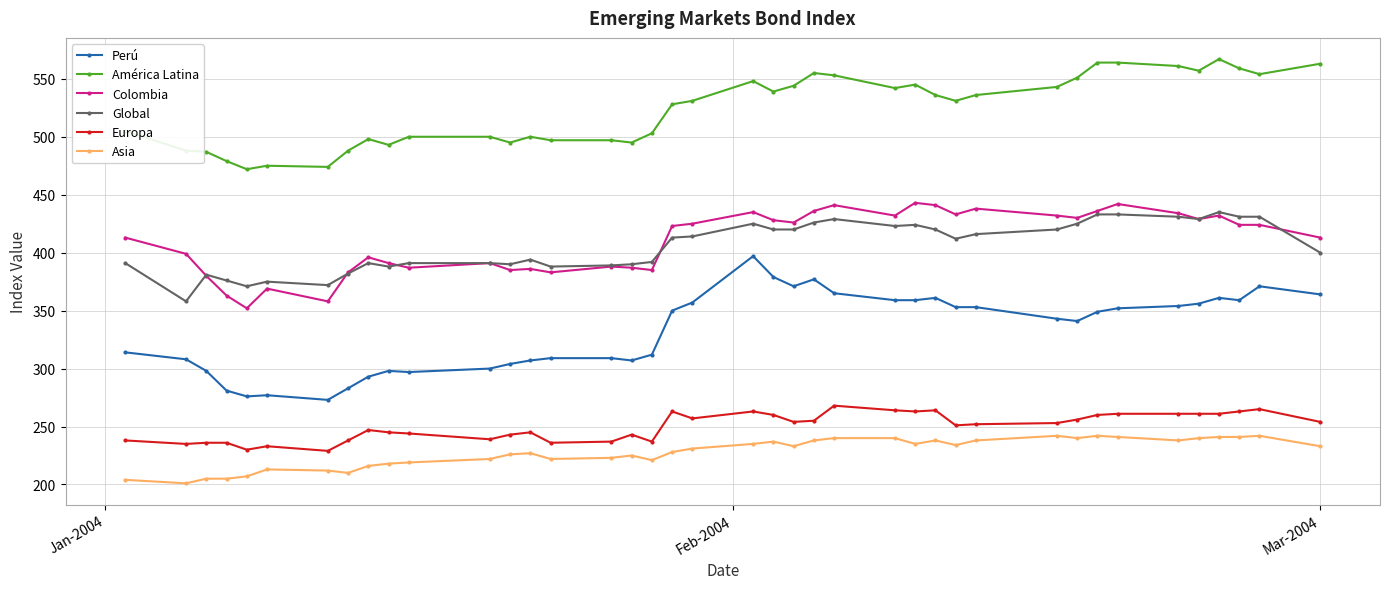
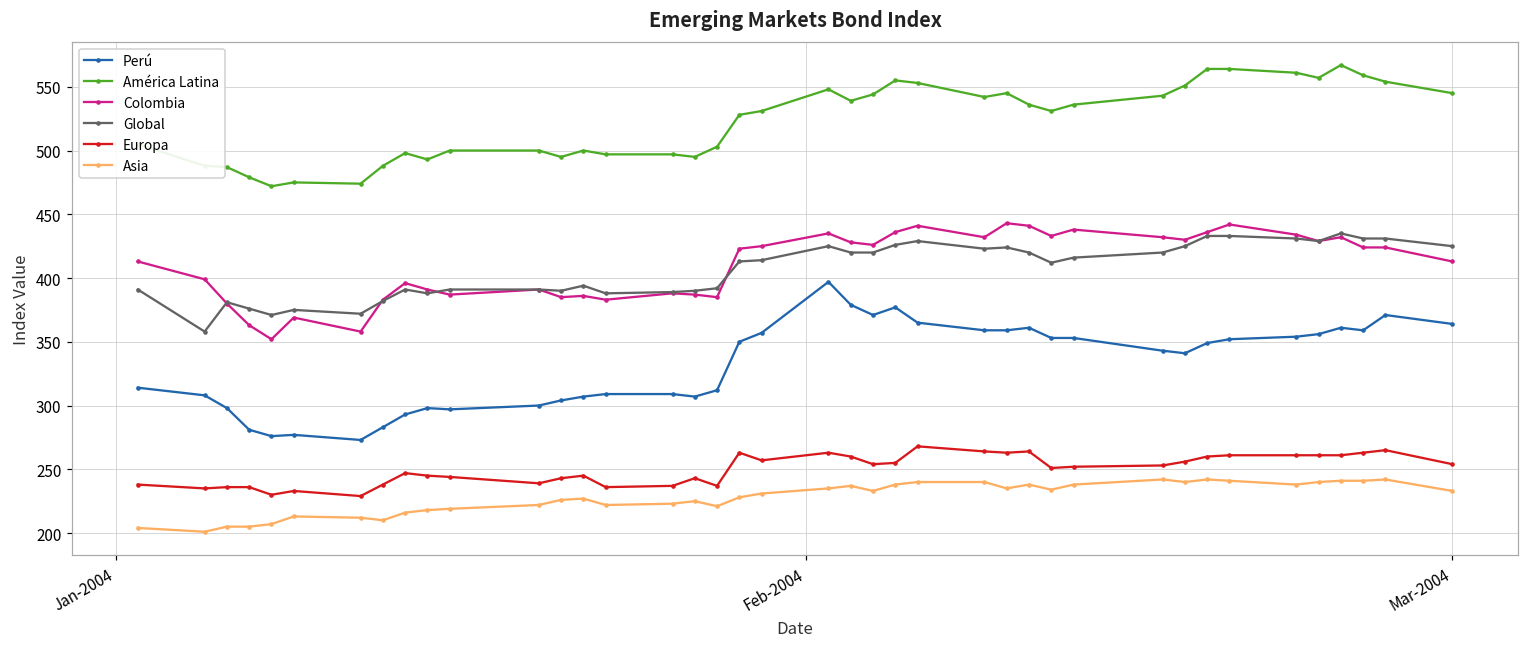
  {
    "Perú": {
      "Mar-2004": 364
    },
    "América Latina": {
-     "Mar-2004": 563
+     "Mar-2004": 545
    },
    "Colombia": {
      "Mar-2004": 413
    },
    "Global": {
-     "Mar-2004": 400
+     "Mar-2004": 425
    },
    "Europa": {
      "Mar-2004": 254
    },
    "Asia": {
      "Mar-2004": 233
    }
  }
